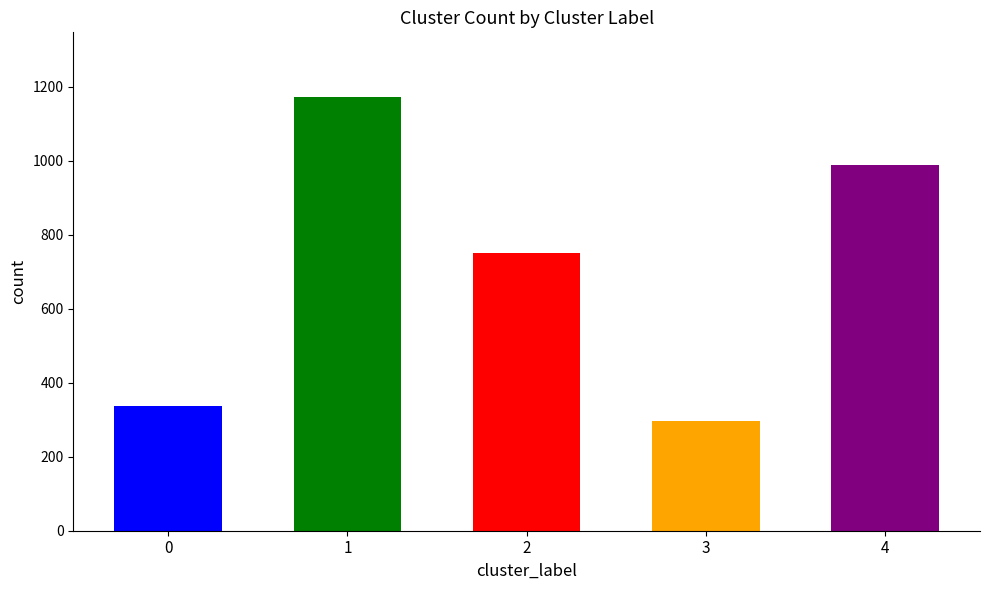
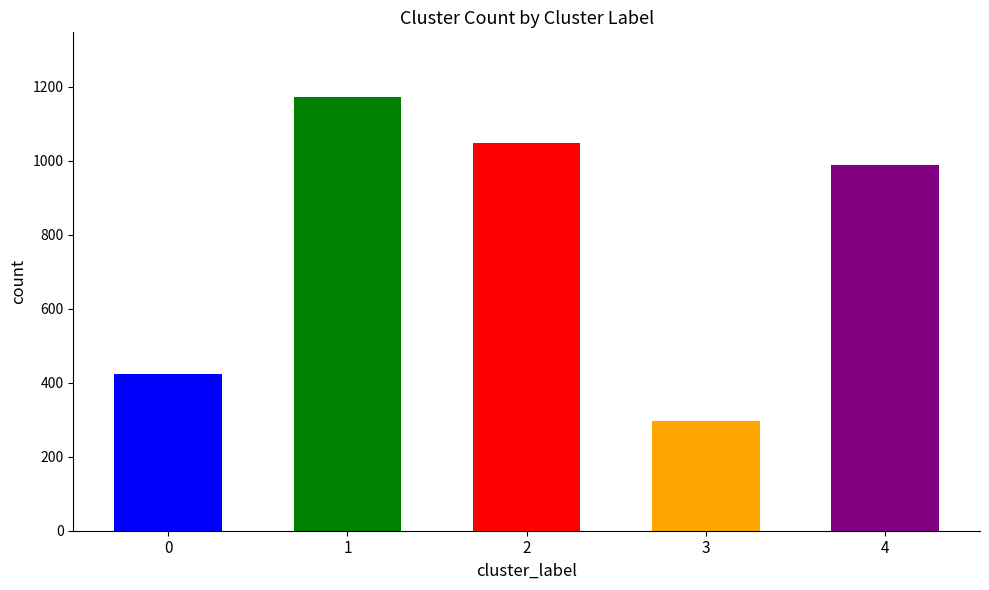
  {
-   "0": 340,
+   "0": 420,
    "1": 1170,
-   "2": 750,
+   "2": 1050,
    "3": 300,
    "4": 990
  }
